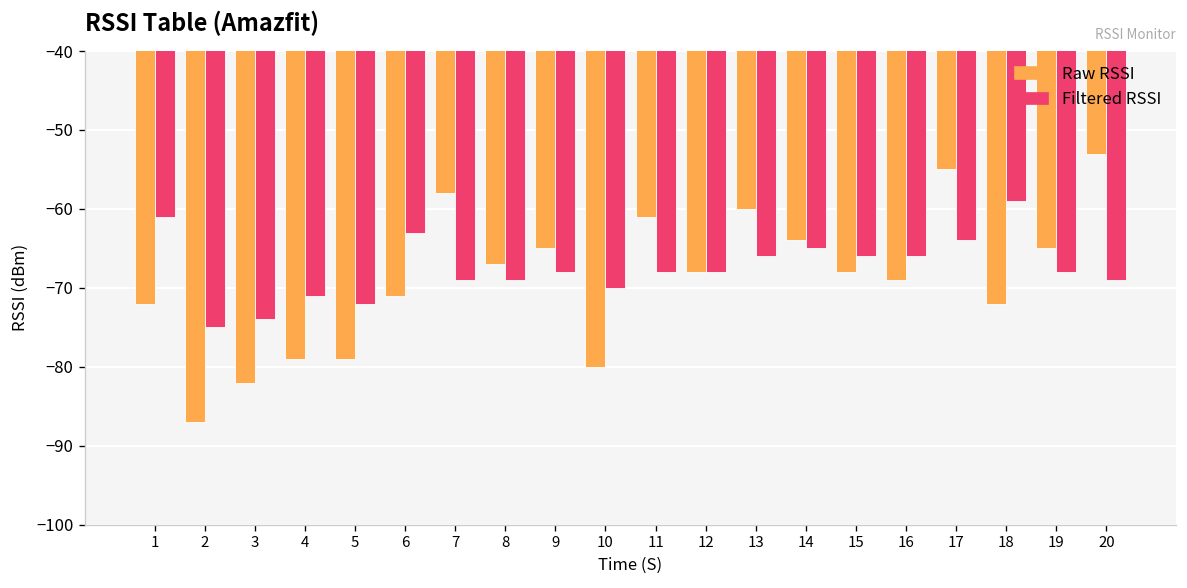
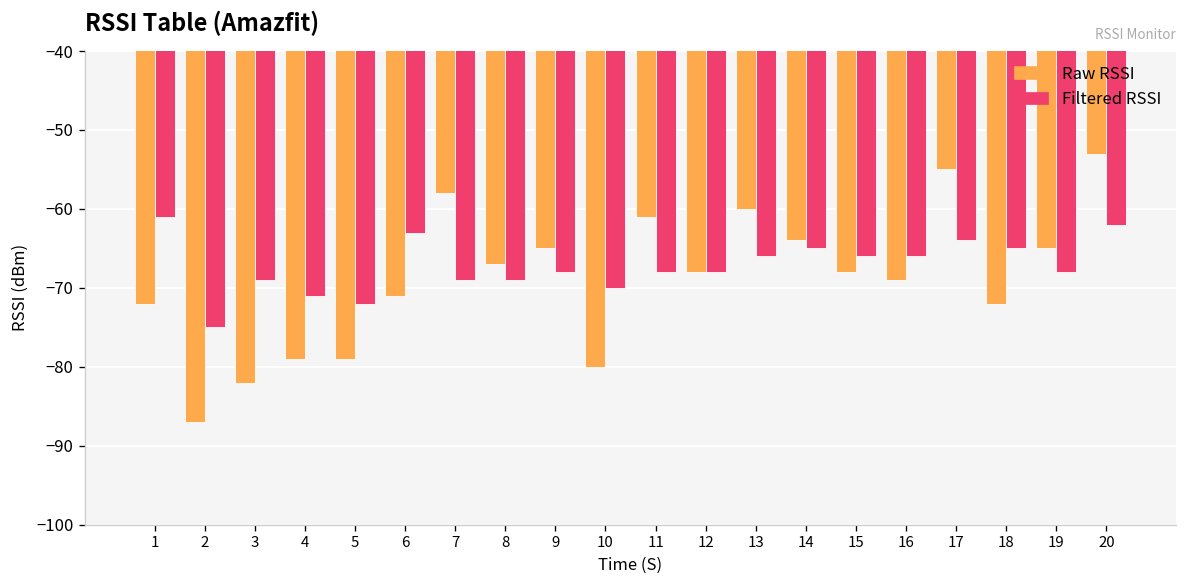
  {
    "Raw RSSI": {
      "1": -72,
      "2": -87,
      "3": -82,
      "4": -79,
      "5": -79,
      "6": -71,
      "7": -58,
      "8": -67,
      "9": -65,
      "10": -80,
      "11": -61,
      "12": -68,
      "13": -60,
      "14": -64,
      "15": -68,
      "16": -69,
      "17": -55,
      "18": -72,
      "19": -65,
      "20": -53
    },
    "Filtered RSSI": {
      "1": -61,
      "2": -75,
-     "3": -74,
+     "3": -69,
      "4": -71,
      "5": -72,
      "6": -63,
      "7": -69,
      "8": -69,
      "9": -68,
      "10": -70,
      "11": -68,
      "12": -68,
      "13": -66,
      "14": -65,
      "15": -66,
      "16": -66,
      "17": -64,
-     "18": -59,
+     "18": -65,
      "19": -68,
-     "20": -69
+     "20": -62
    }
  }
